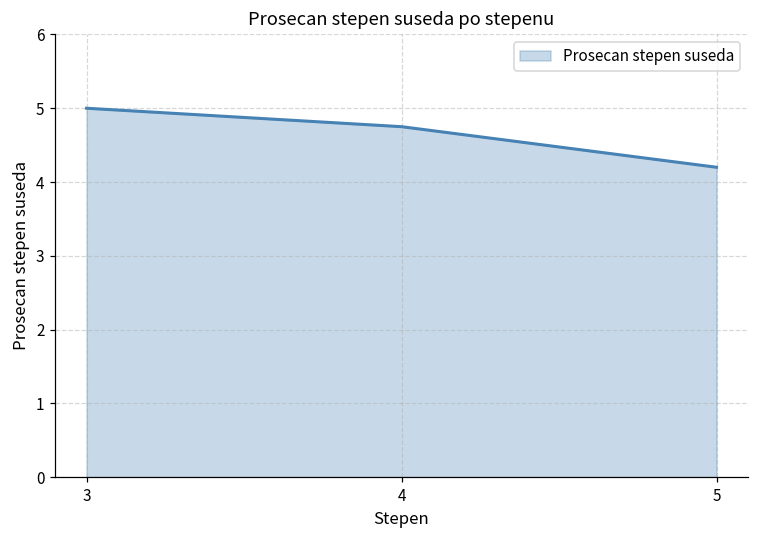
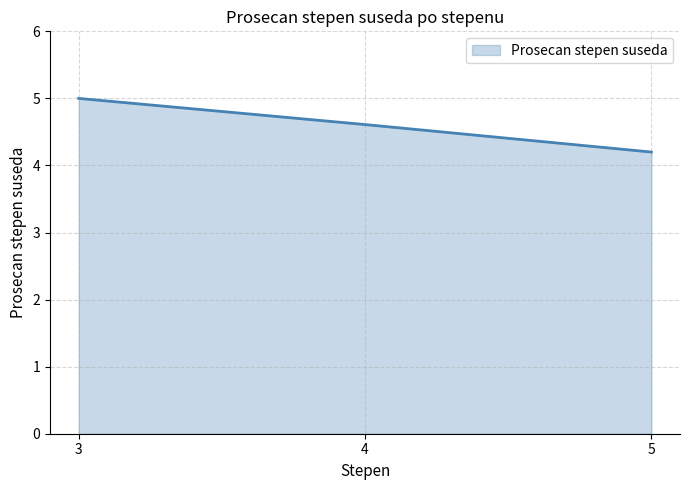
  {
    "3": 5.0,
-   "4": 4.8,
+   "4": 4.6,
    "5": 4.2
  }
